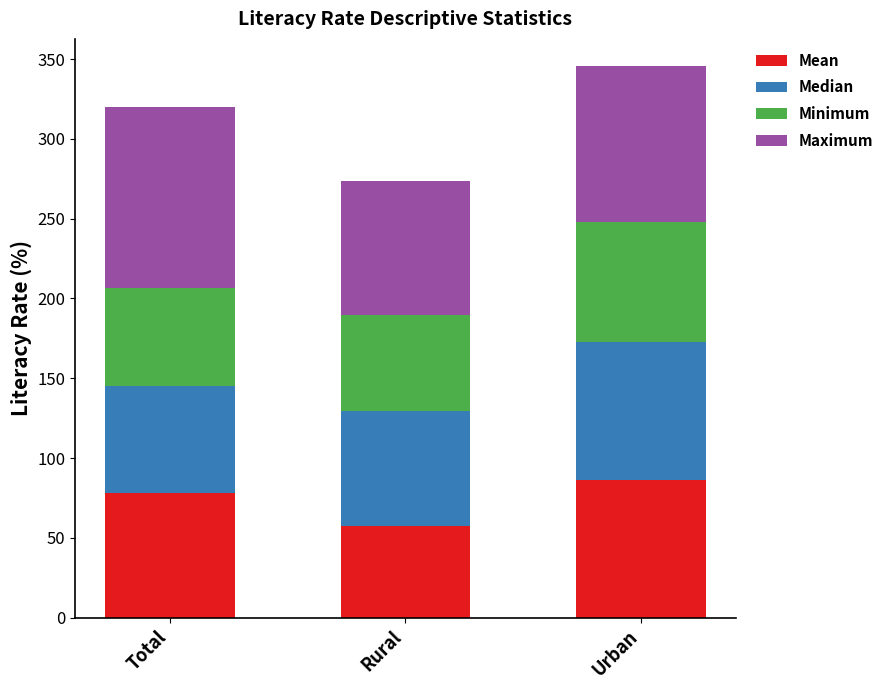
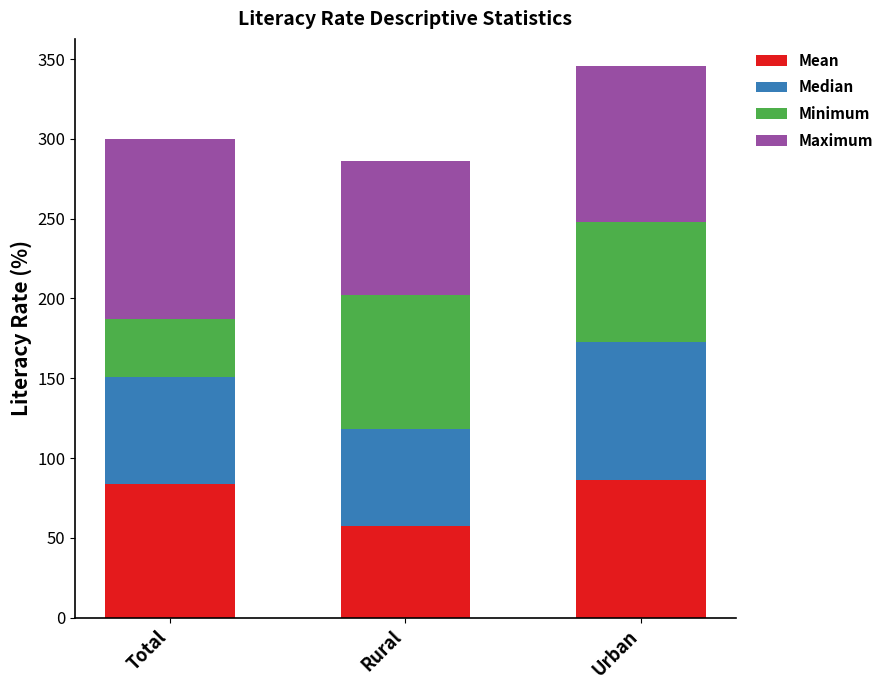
  {
    "Mean": {
-     "Total": 78,
+     "Total": 84,
      "Rural": 58,
      "Urban": 86
    },
    "Median": {
      "Total": 67,
-     "Rural": 72,
+     "Rural": 61,
      "Urban": 86
    },
    "Minimum": {
-     "Total": 62,
-     "Rural": 60,
+     "Total": 36,
+     "Rural": 84,
      "Urban": 75
    },
    "Maximum": {
      "Total": 113,
      "Rural": 84,
      "Urban": 98
    }
  }
